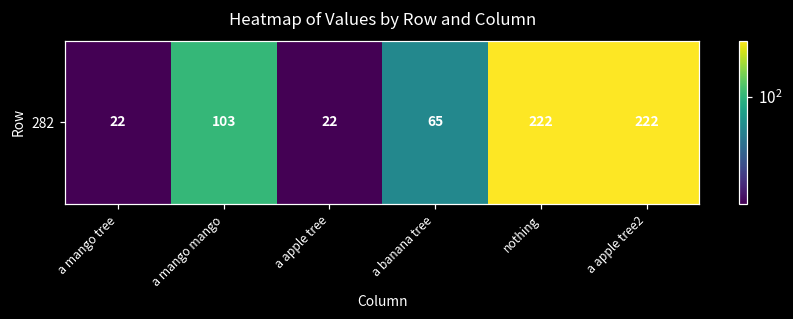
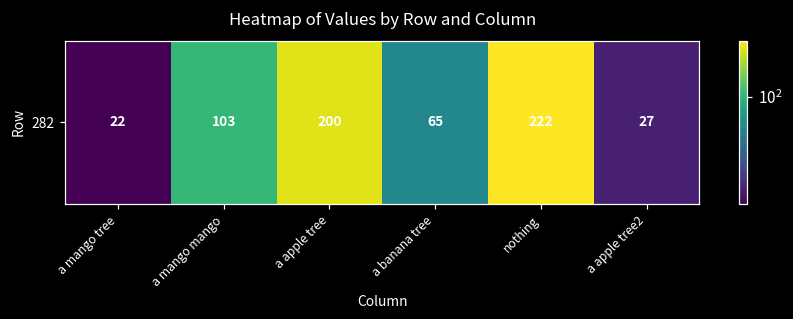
  {
    "282": {
      "a mango tree": 22,
      "a mango mango": 103,
-     "a apple tree": 22,
+     "a apple tree": 200,
      "a banana tree": 65,
      "nothing": 222,
-     "a apple tree2": 222
+     "a apple tree2": 27
    }
  }
